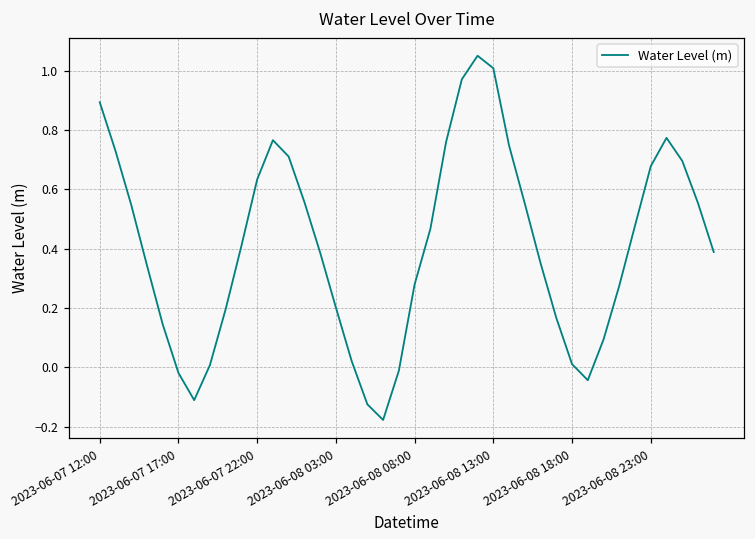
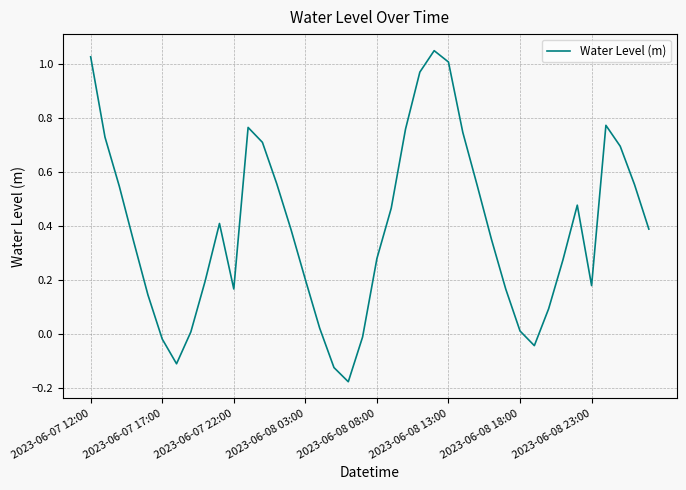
  {
-   "2023-06-07 12:00": 0.89,
+   "2023-06-07 12:00": 1.03,
    "2023-06-07 17:00": -0.02,
-   "2023-06-07 22:00": 0.63,
+   "2023-06-07 22:00": 0.17,
    "2023-06-08 03:00": 0.20,
    "2023-06-08 08:00": 0.28,
    "2023-06-08 13:00": 1.01,
    "2023-06-08 18:00": 0.01,
-   "2023-06-08 23:00": 0.68
+   "2023-06-08 23:00": 0.18
  }
